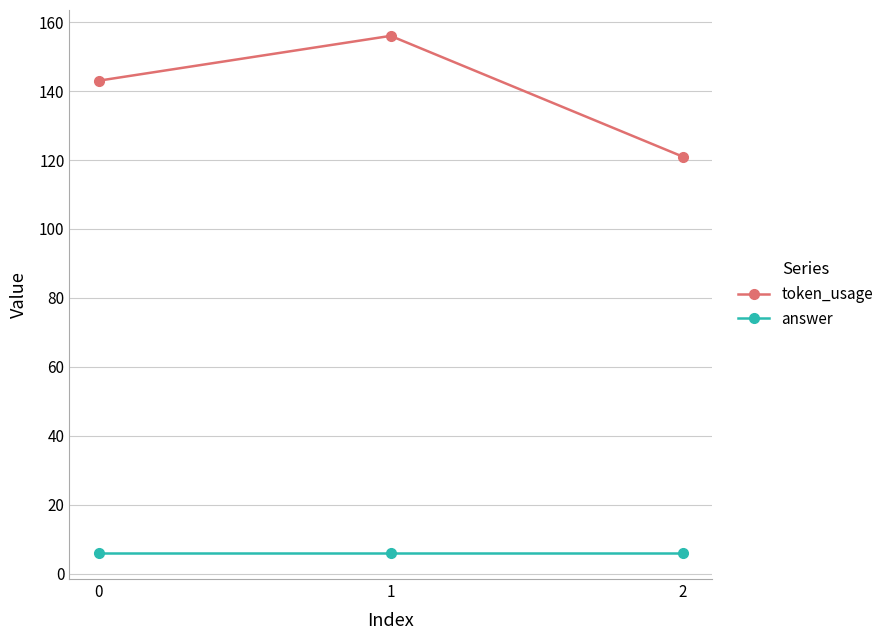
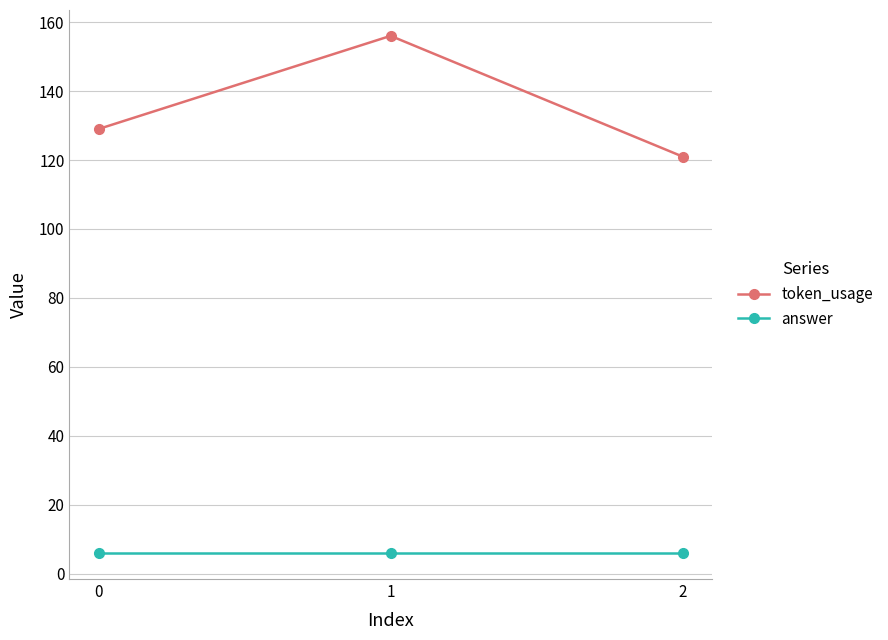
  {
    "token_usage": {
-     "0": 143,
+     "0": 129,
      "1": 156,
      "2": 121
    },
    "answer": {
      "0": 6,
      "1": 6,
      "2": 6
    }
  }
